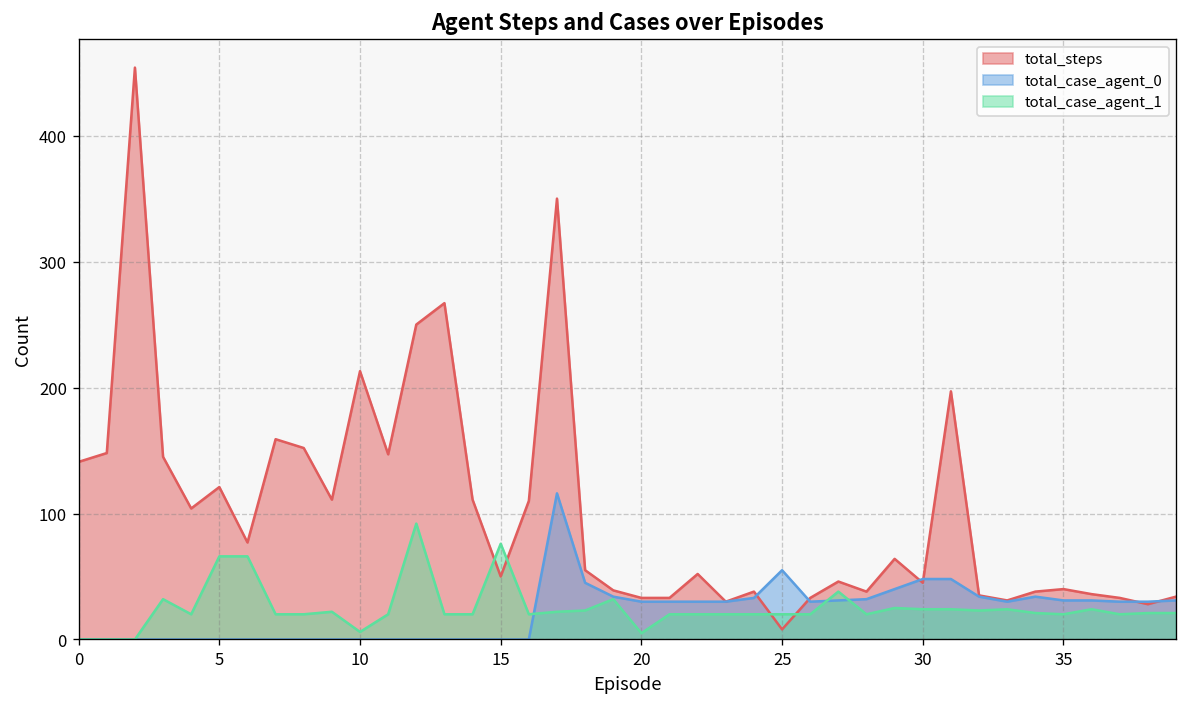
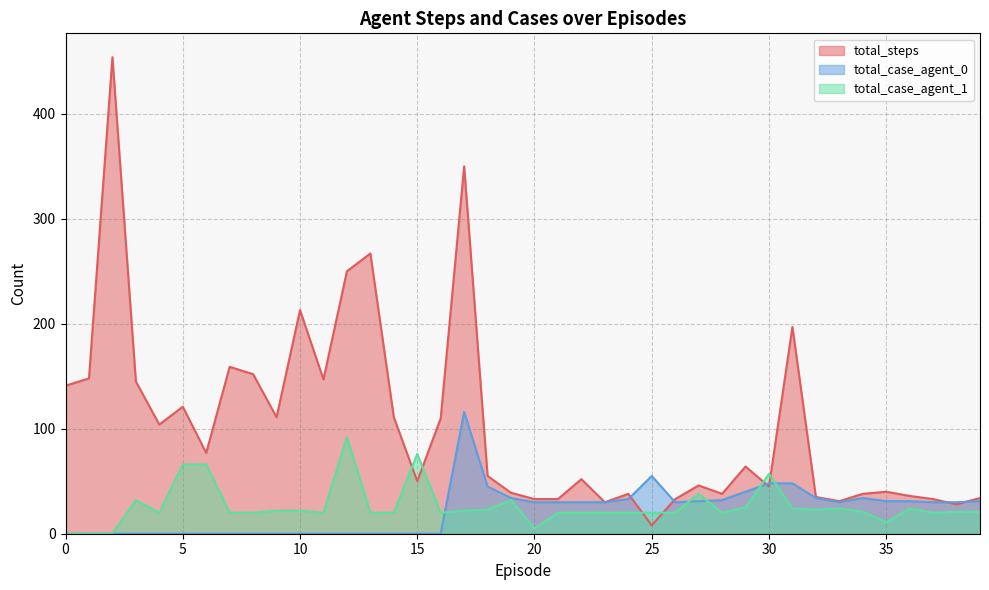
  {
    "total_steps": {
      "0": 141,
      "5": 121,
      "10": 213,
      "15": 50,
      "20": 33,
      "25": 8,
      "30": 45,
      "35": 40
    },
    "total_case_agent_0": {
      "5": 0,
      "10": 0,
      "15": 0,
      "20": 30,
      "25": 55,
      "30": 48,
      "35": 31
    },
    "total_case_agent_1": {
      "5": 66,
-     "10": 6,
+     "10": 22,
      "15": 76,
      "20": 5,
      "25": 20,
-     "30": 24,
-     "35": 20
+     "30": 57,
+     "35": 11
    }
  }
